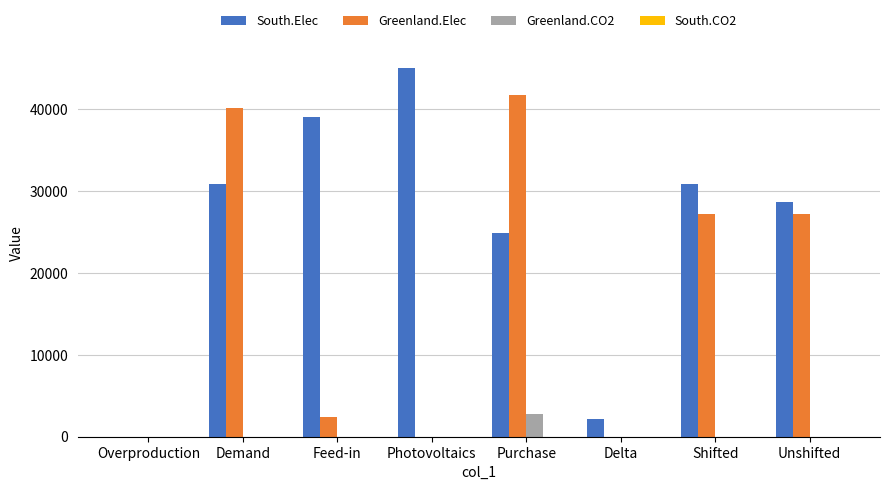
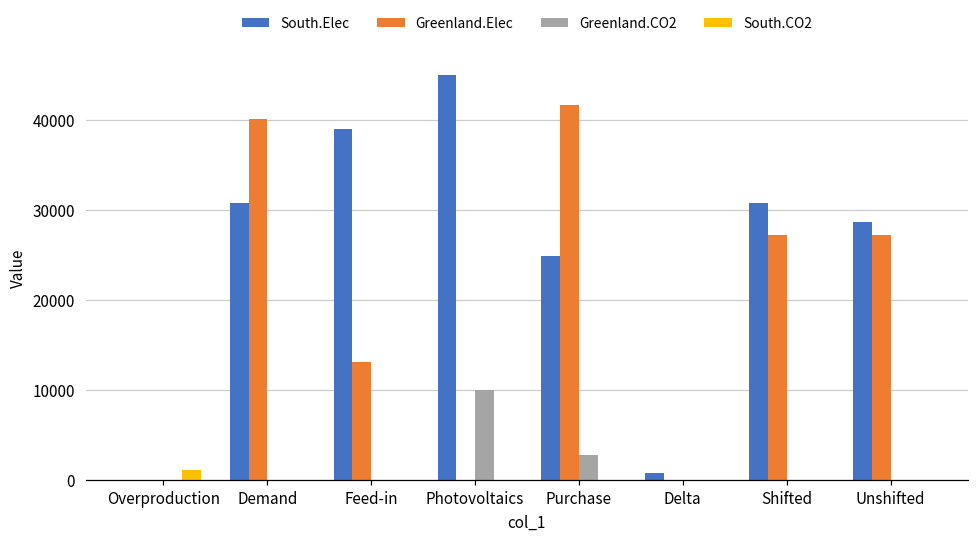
  {
    "South.Elec": {
      "Overproduction": 0,
      "Demand": 31000,
      "Feed-in": 39000,
      "Photovoltaics": 45000,
      "Purchase": 25000,
-     "Delta": 2000,
+     "Delta": 1000,
      "Shifted": 31000,
      "Unshifted": 29000
    },
    "Greenland.Elec": {
      "Overproduction": 0,
      "Demand": 40000,
-     "Feed-in": 2000,
+     "Feed-in": 13000,
      "Photovoltaics": 0,
      "Purchase": 42000,
      "Delta": 0,
      "Shifted": 27000,
      "Unshifted": 27000
    },
    "Greenland.CO2": {
      "Demand": 0,
      "Feed-in": 0,
-     "Photovoltaics": 0,
+     "Photovoltaics": 10000,
      "Purchase": 3000,
      "Delta": 0,
      "Shifted": 0,
      "Unshifted": 0
    },
    "South.CO2": {
-     "Overproduction": 0,
+     "Overproduction": 1000,
      "Demand": 0,
      "Feed-in": 0,
      "Photovoltaics": 0,
      "Delta": 0,
      "Shifted": 0,
      "Unshifted": 0
    }
  }
